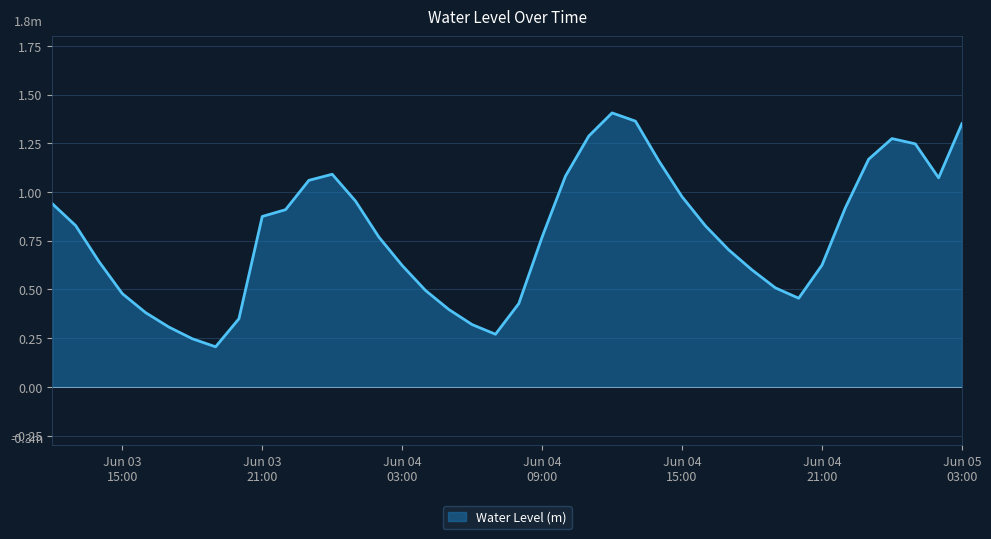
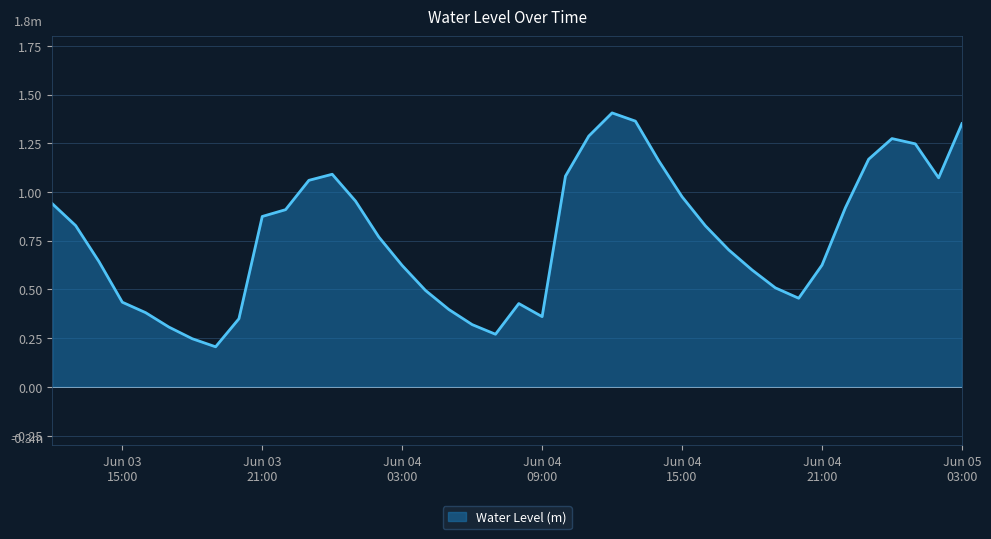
  {
-   "Jun 03 15:00": 0.48,
+   "Jun 03 15:00": 0.43,
    "Jun 03 21:00": 0.87,
    "Jun 04 03:00": 0.62,
-   "Jun 04 09:00": 0.77,
+   "Jun 04 09:00": 0.36,
    "Jun 04 15:00": 0.98,
    "Jun 04 21:00": 0.62,
    "Jun 05 03:00": 1.35
  }
